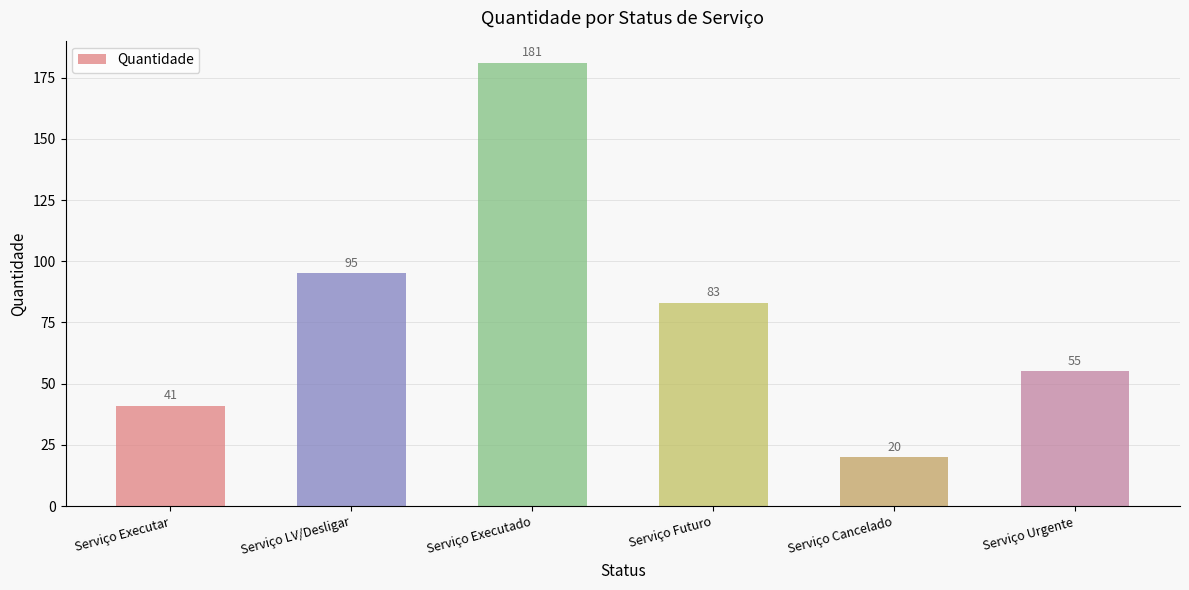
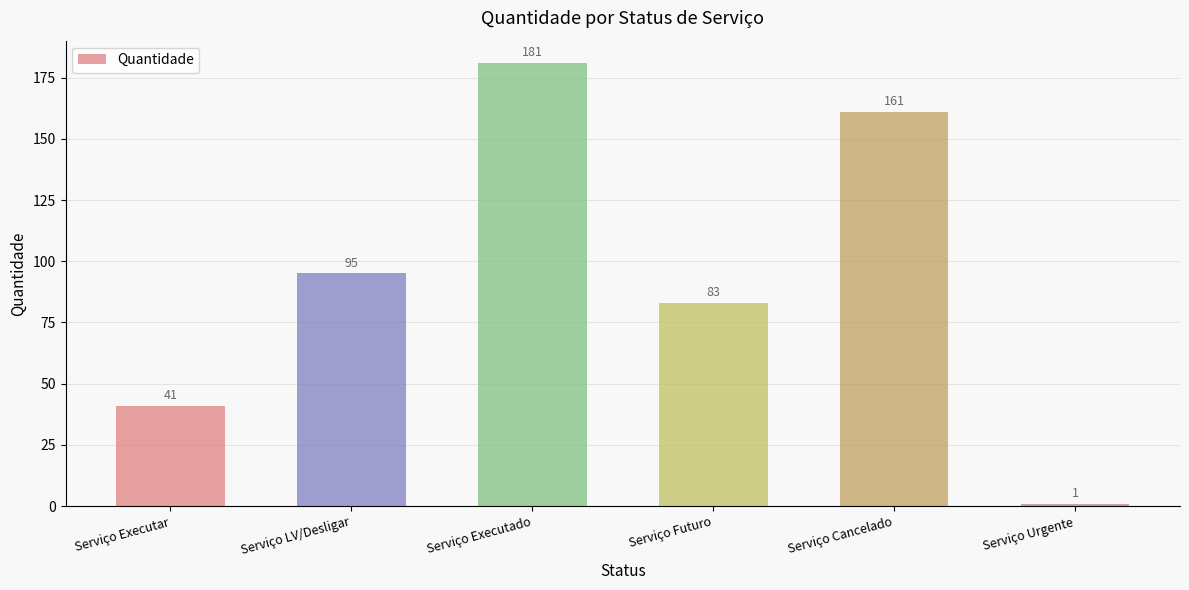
  {
    "Serviço Executar": 41,
    "Serviço LV/Desligar": 95,
    "Serviço Executado": 181,
    "Serviço Futuro": 83,
-   "Serviço Cancelado": 20,
-   "Serviço Urgente": 55
+   "Serviço Cancelado": 161,
+   "Serviço Urgente": 1
  }
